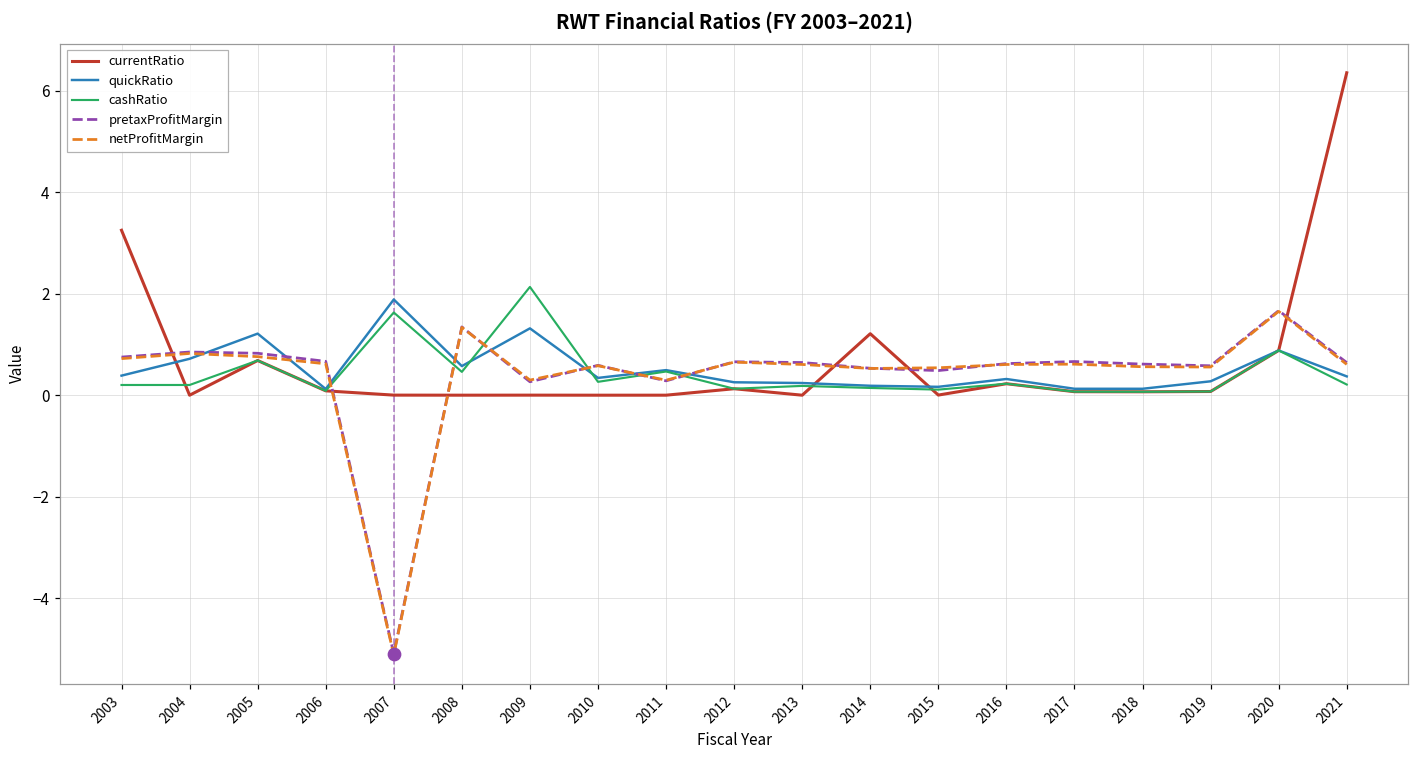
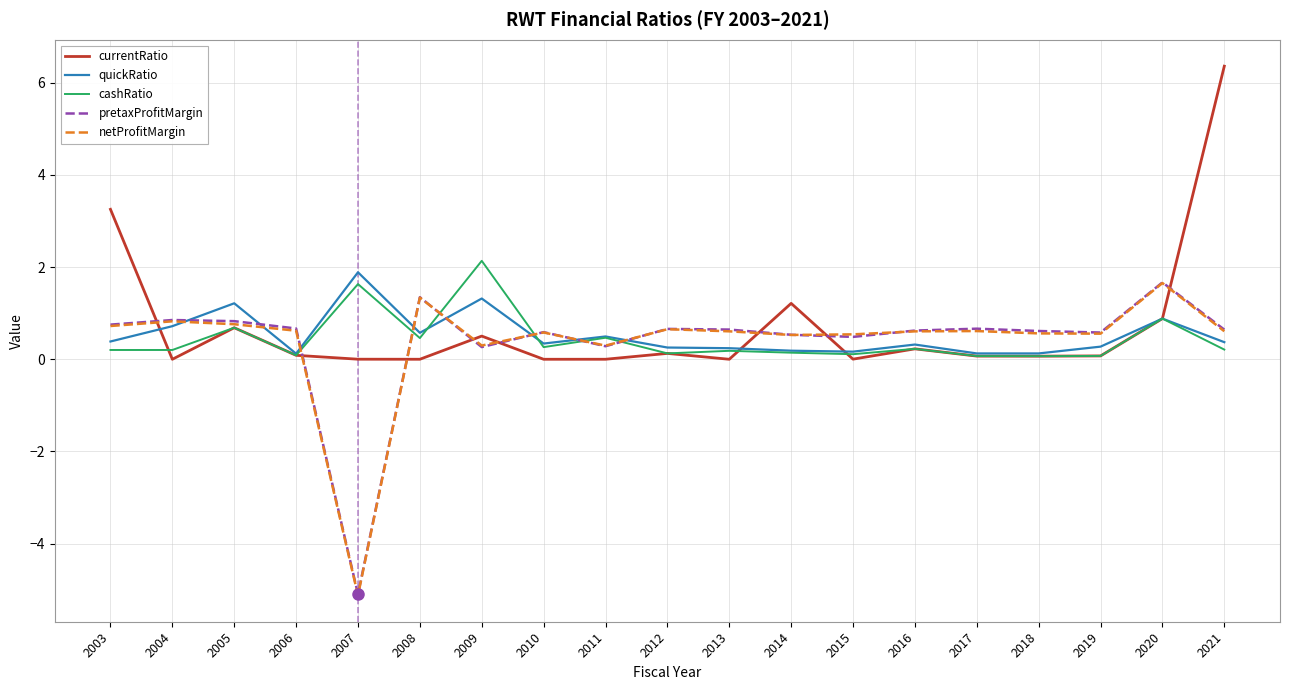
  {
    "currentRatio": {
      "2003": 3.3,
      "2004": 0.0,
      "2007": 0.0,
      "2008": 0.0,
-     "2009": 0.0,
+     "2009": 0.5,
      "2010": 0.0,
      "2011": 0.0,
      "2013": 0.0,
      "2014": 1.2,
      "2015": 0.0,
      "2021": 6.4
    },
    "quickRatio": {
      "2003": 0.4,
      "2004": 0.7,
      "2005": 1.2,
      "2007": 1.9,
      "2008": 0.6,
      "2009": 1.3,
      "2010": 0.3,
      "2012": 0.3,
      "2013": 0.2,
      "2015": 0.2,
      "2016": 0.3,
      "2017": 0.1,
      "2018": 0.1,
      "2019": 0.3,
      "2021": 0.4
    },
    "cashRatio": {
      "2003": 0.2,
      "2004": 0.2,
      "2007": 1.6,
      "2008": 0.5,
      "2009": 2.1,
      "2010": 0.3,
      "2013": 0.2,
      "2015": 0.1,
      "2021": 0.2
    },
    "netProfitMargin": {
      "2005": 0.8
    }
  }
